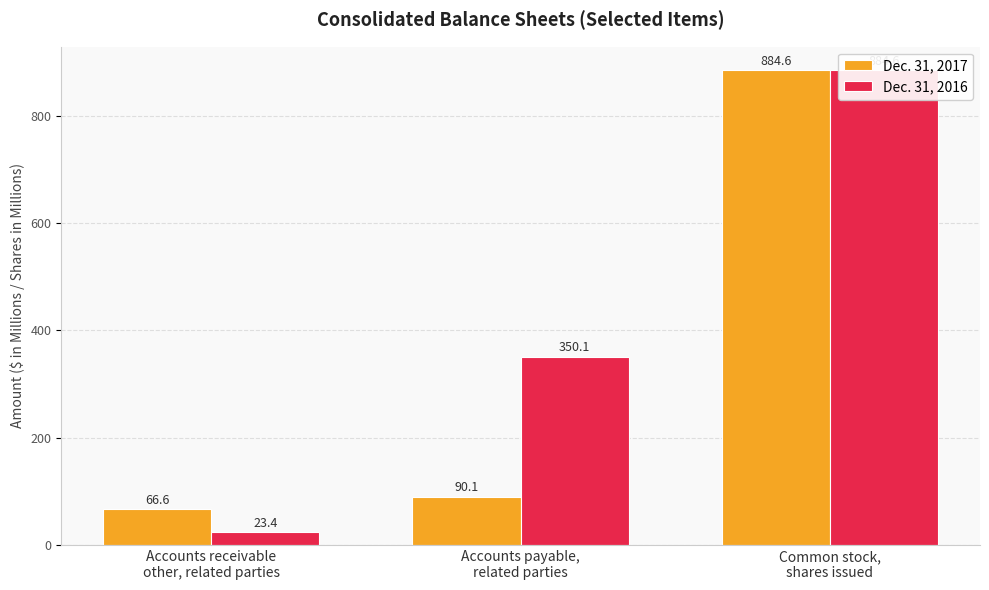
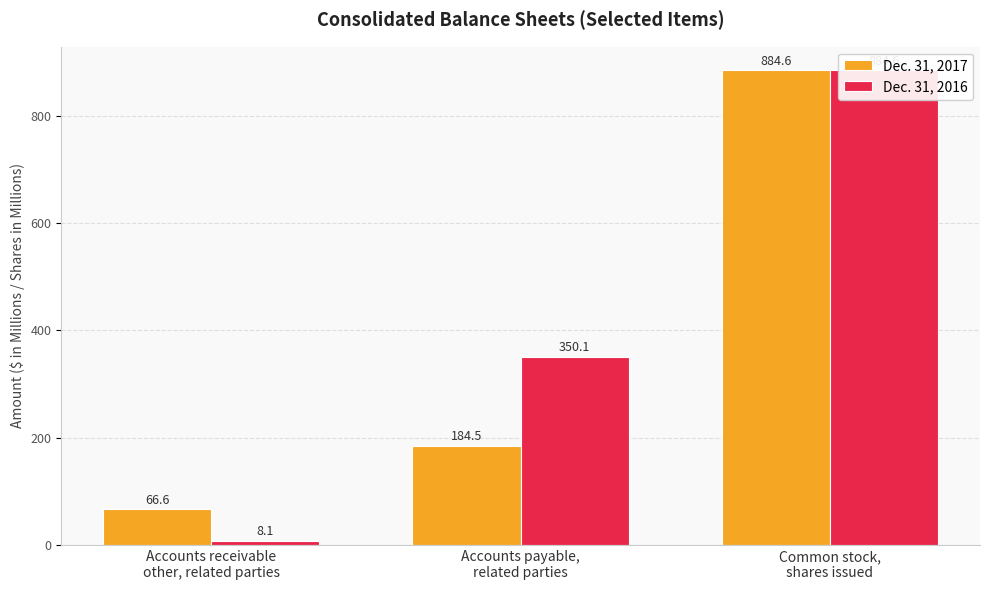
  {
    "Dec. 31, 2017": {
      "Accounts receivable other, related parties": 66.6,
-     "Accounts payable, related parties": 90.1,
+     "Accounts payable, related parties": 184.5,
      "Common stock, shares issued": 884.6
    },
    "Dec. 31, 2016": {
-     "Accounts receivable other, related parties": 23.4,
+     "Accounts receivable other, related parties": 8.1,
      "Accounts payable, related parties": 350.1
    }
  }
